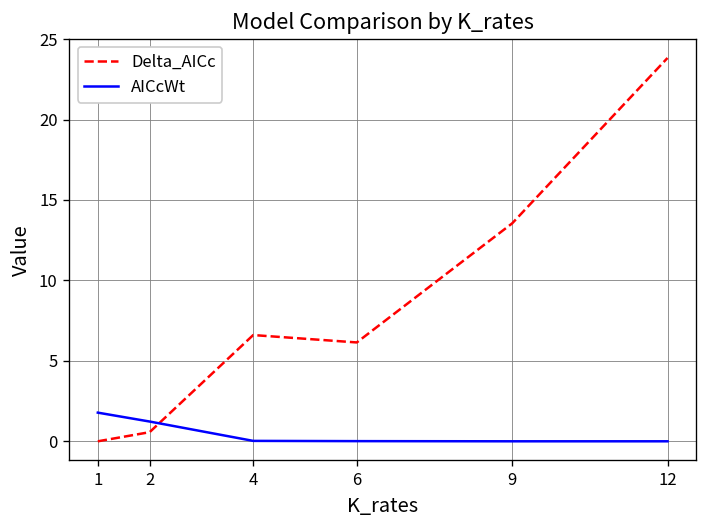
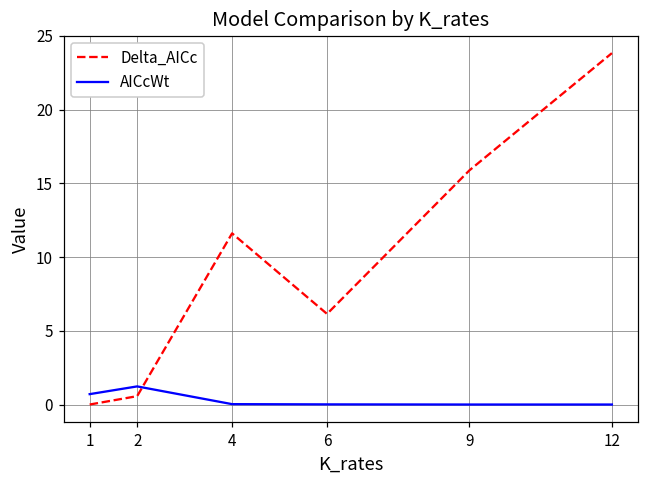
  {
    "Delta_AICc": {
      "1": 0.0,
      "2": 0.6,
-     "4": 6.6,
+     "4": 11.6,
      "6": 6.1,
-     "9": 13.5,
+     "9": 15.9,
      "12": 23.8
    },
    "AICcWt": {
-     "1": 1.8,
+     "1": 0.7,
      "2": 1.2,
      "4": 0.0,
      "6": 0.0,
      "9": 0.0,
      "12": 0.0
    }
  }
